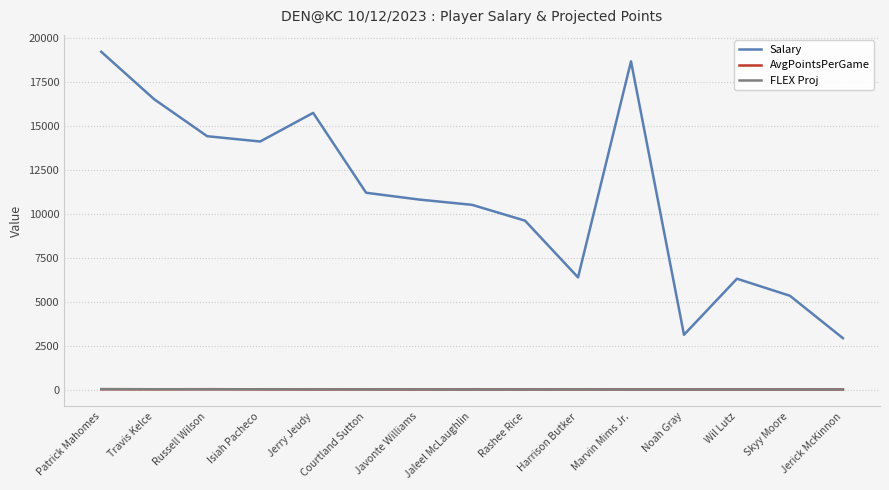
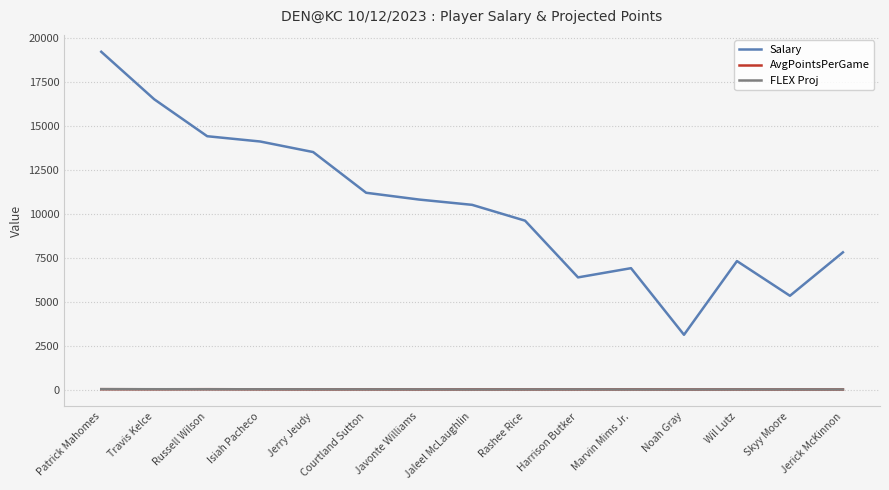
  {
    "Salary": {
      "Patrick Mahomes": 19200,
      "Travis Kelce": 16500,
      "Russell Wilson": 14400,
      "Isiah Pacheco": 14100,
-     "Jerry Jeudy": 15700,
+     "Jerry Jeudy": 13500,
      "Courtland Sutton": 11200,
      "Javonte Williams": 10800,
      "Jaleel McLaughlin": 10500,
      "Rashee Rice": 9600,
      "Harrison Butker": 6400,
-     "Marvin Mims Jr.": 18700,
+     "Marvin Mims Jr.": 6900,
      "Noah Gray": 3100,
-     "Wil Lutz": 6300,
+     "Wil Lutz": 7300,
      "Skyy Moore": 5300,
-     "Jerick McKinnon": 2900
+     "Jerick McKinnon": 7800
    }
  }
